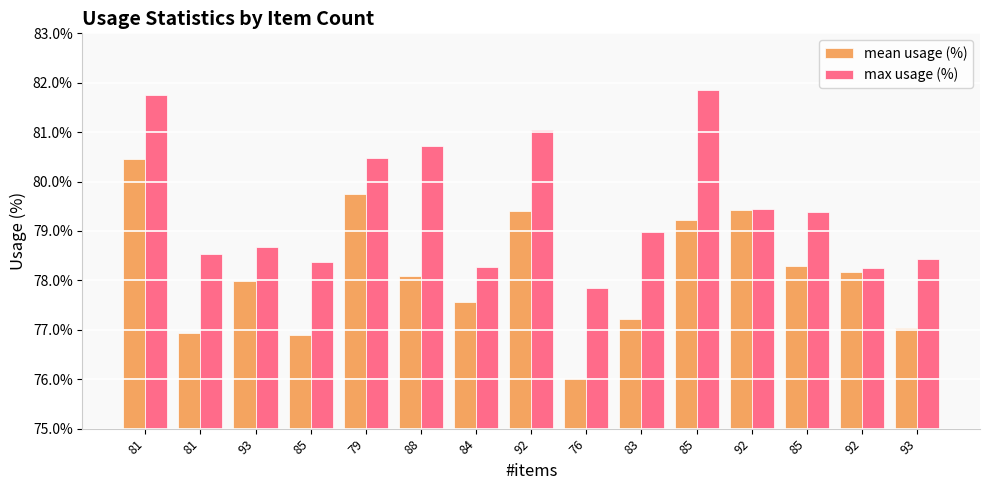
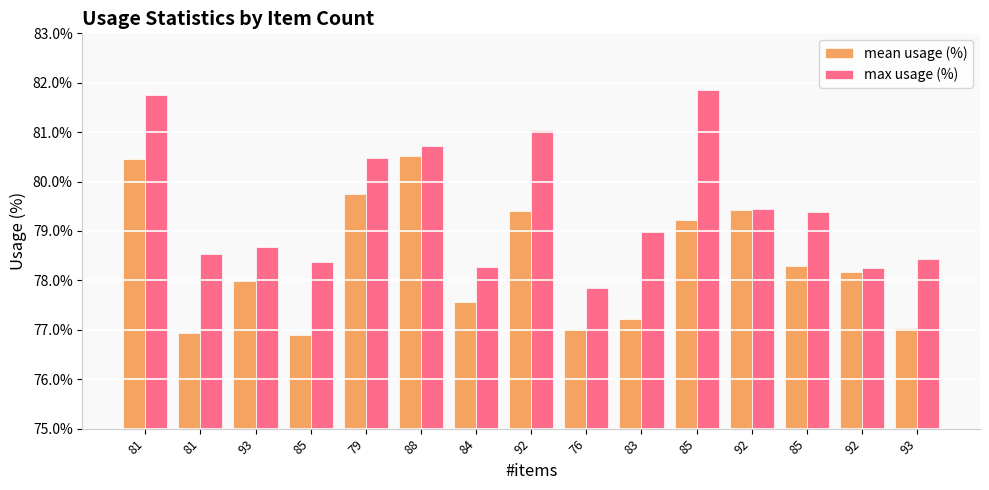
  {
    "mean usage (%)": {
      "79": "79.7%",
-     "88": "78.1%",
+     "88": "80.5%",
      "84": "77.6%",
-     "76": "76.0%",
+     "76": "77.0%",
      "83": "77.2%"
    },
    "max usage (%)": {
      "79": "80.5%",
      "88": "80.7%",
      "84": "78.3%",
      "76": "77.9%",
      "83": "79.0%"
    }
  }
